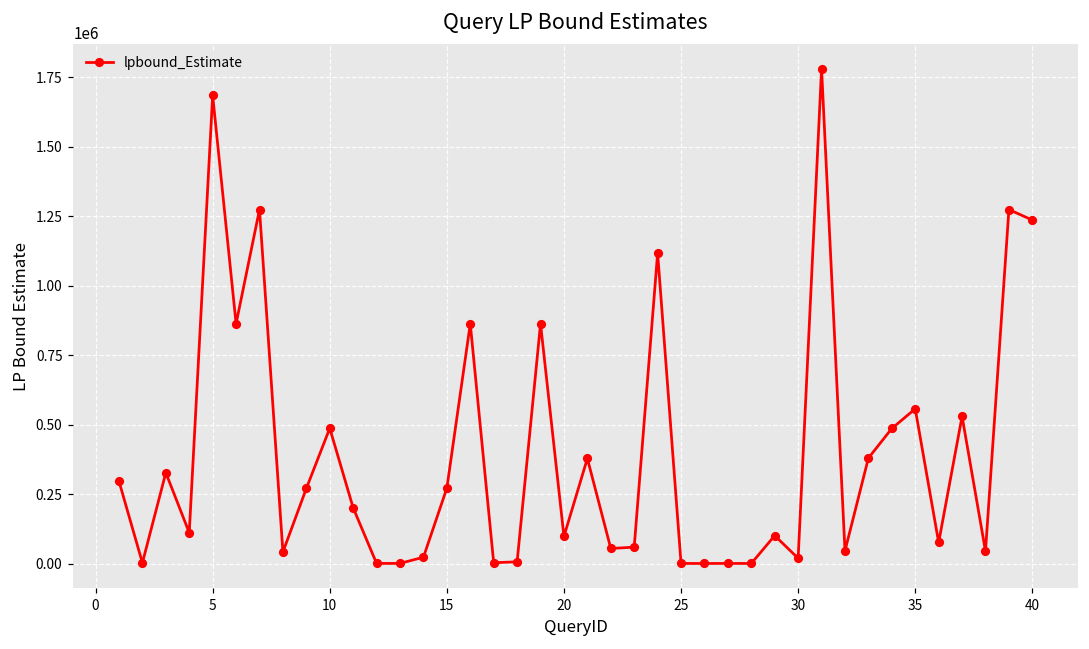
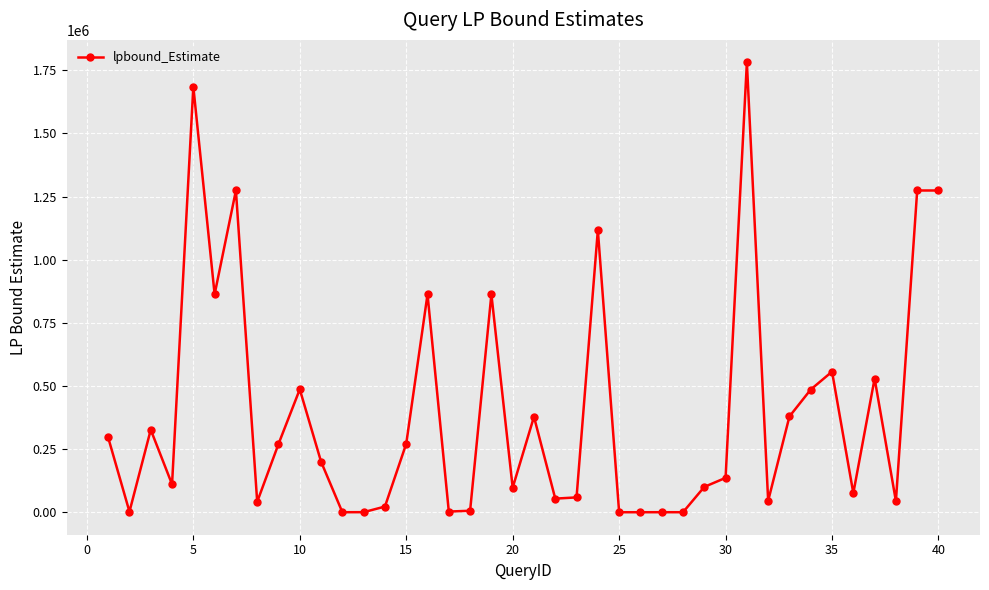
  {
    "5": 1690000,
    "10": 490000,
    "15": 270000,
    "20": 100000,
    "25": 0,
-   "30": 20000,
+   "30": 140000,
    "35": 560000,
-   "40": 1240000
+   "40": 1270000
  }
